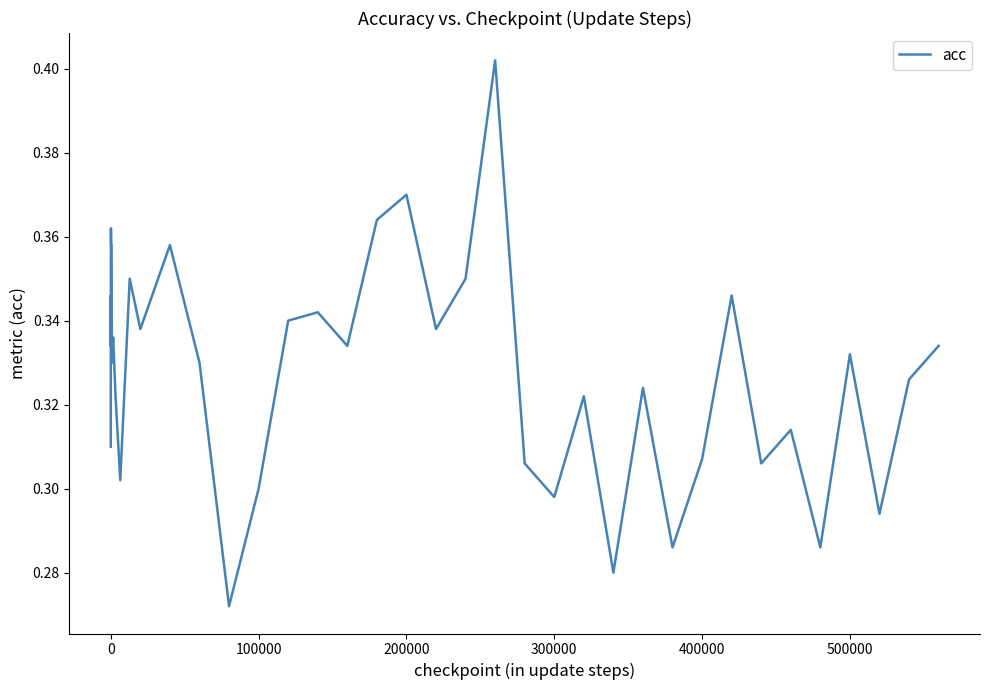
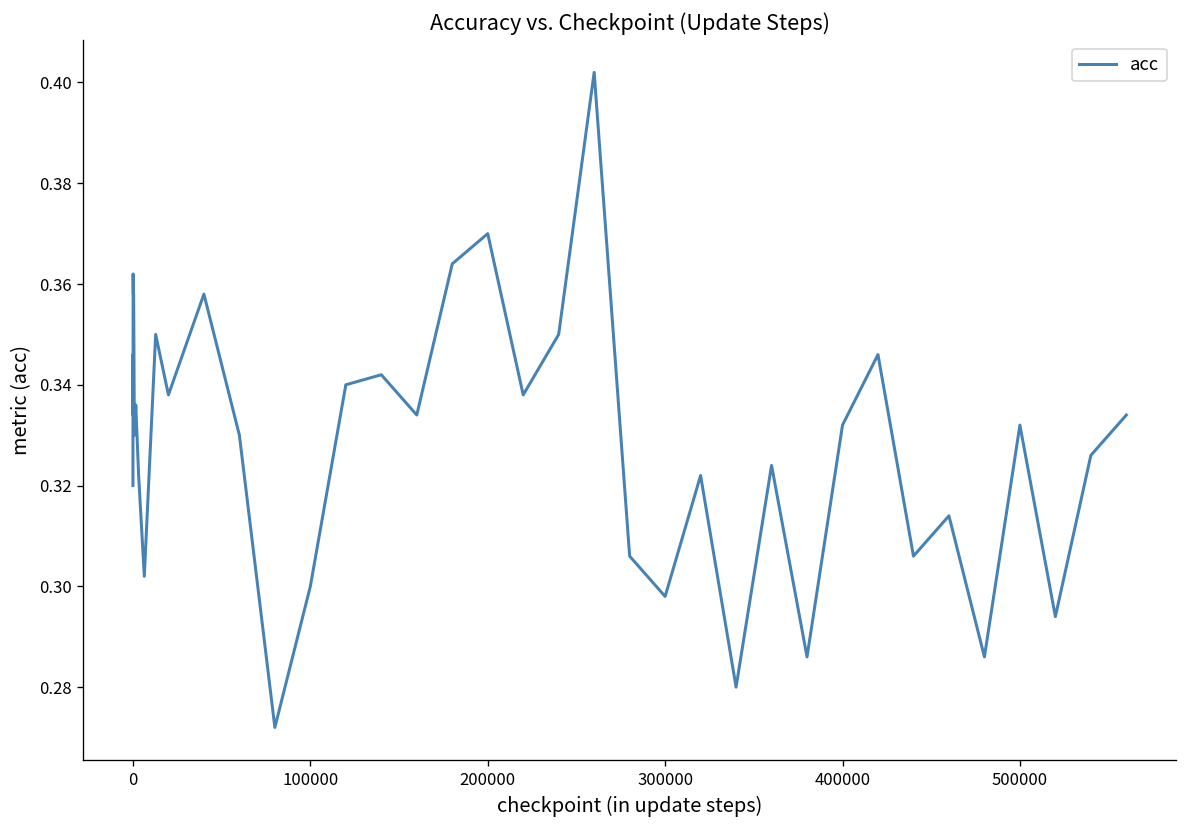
  {
-   "0": 0.31,
+   "0": 0.32,
    "100000": 0.300,
    "200000": 0.370,
    "300000": 0.298,
-   "400000": 0.307,
+   "400000": 0.332,
    "500000": 0.332
  }
